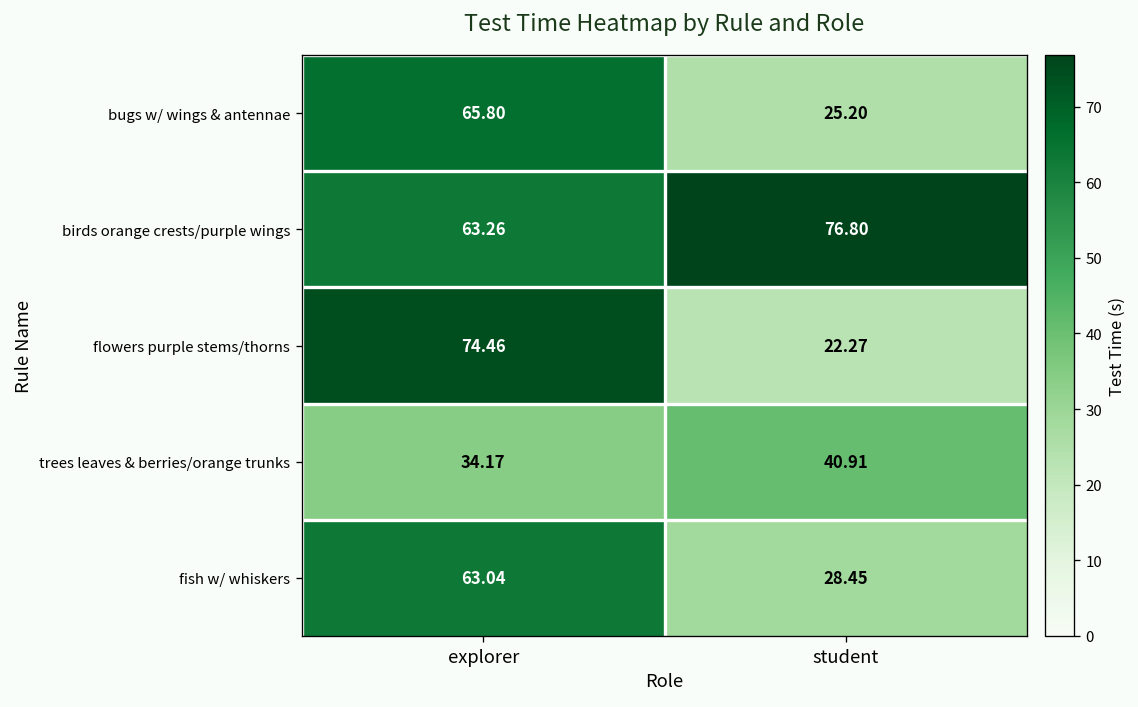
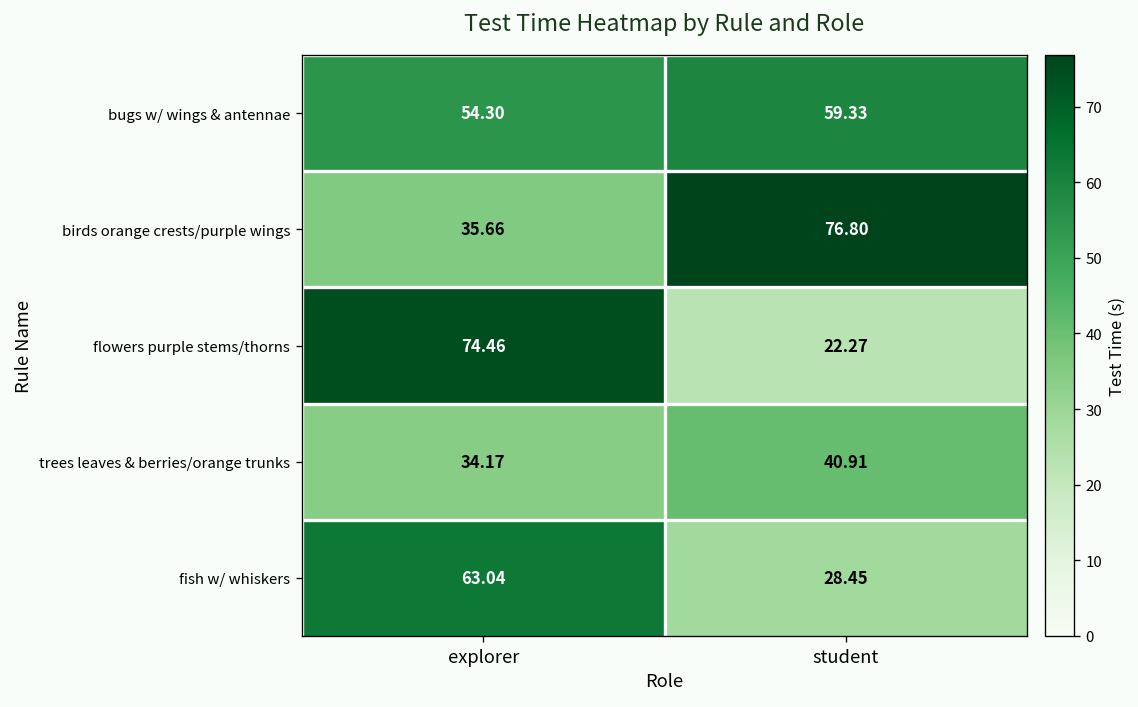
  {
    "bugs w/ wings & antennae": {
-     "explorer": 65.80,
-     "student": 25.20
+     "explorer": 54.30,
+     "student": 59.33
    },
    "birds orange crests/purple wings": {
-     "explorer": 63.26,
+     "explorer": 35.66,
      "student": 76.80
    },
    "flowers purple stems/thorns": {
      "explorer": 74.46,
      "student": 22.27
    },
    "trees leaves & berries/orange trunks": {
      "explorer": 34.17,
      "student": 40.91
    },
    "fish w/ whiskers": {
      "explorer": 63.04,
      "student": 28.45
    }
  }
